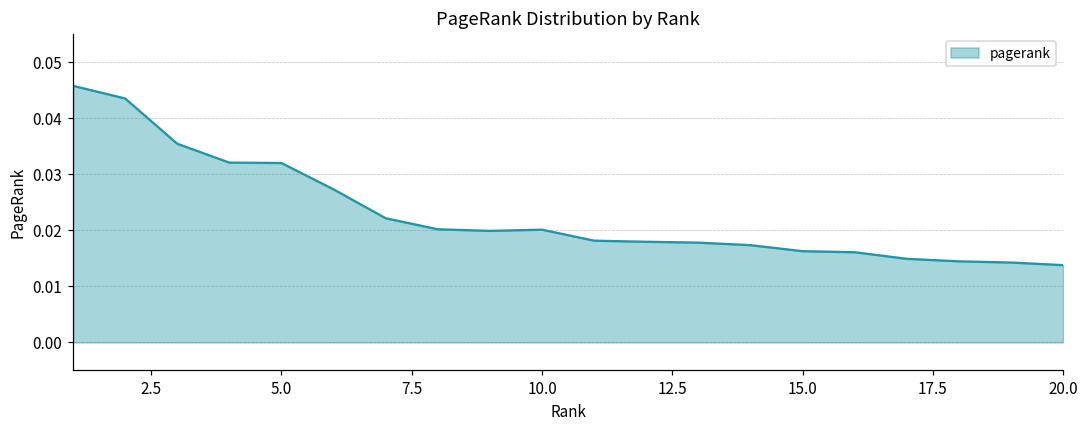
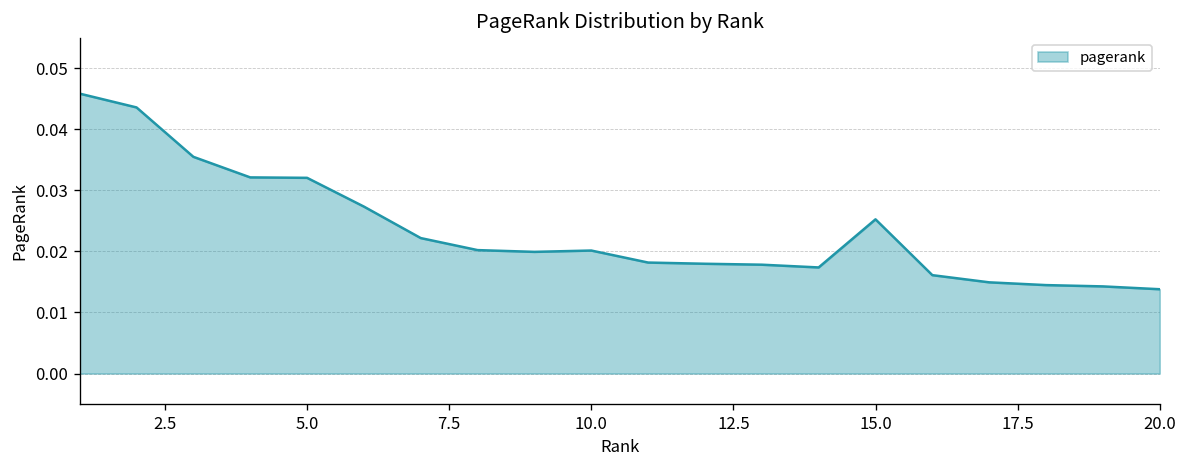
  {
    "5.0": 0.032,
    "10.0": 0.020,
-   "15.0": 0.016,
+   "15.0": 0.025,
    "20.0": 0.014
  }
